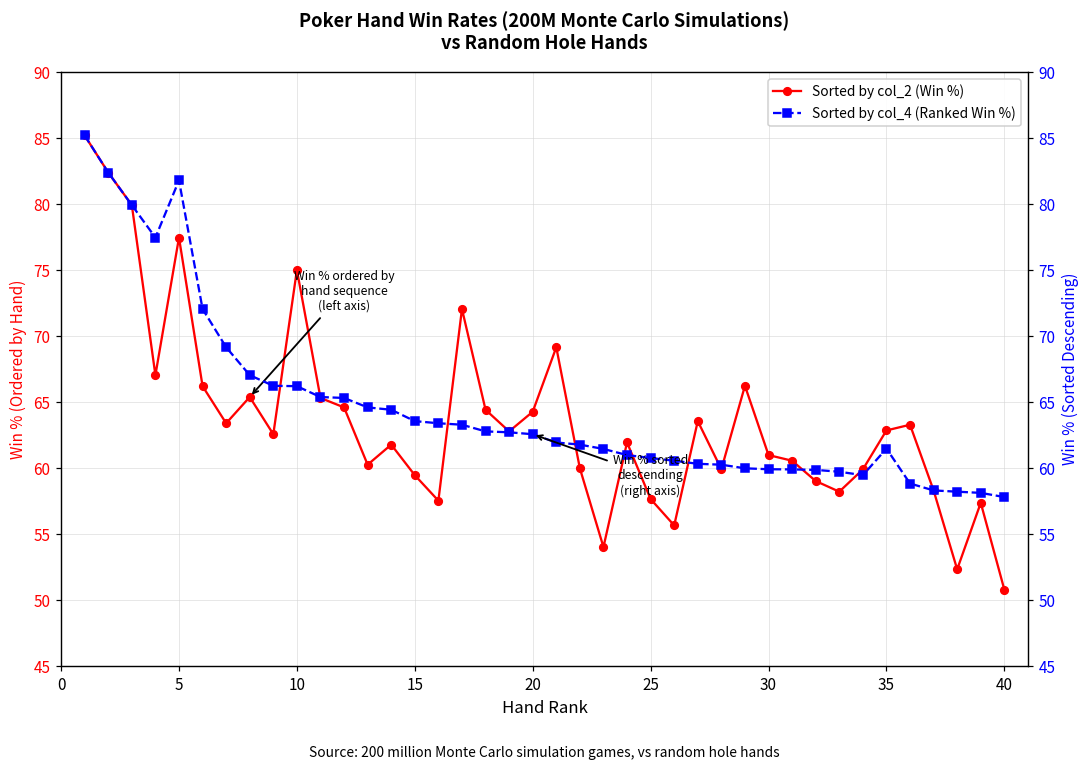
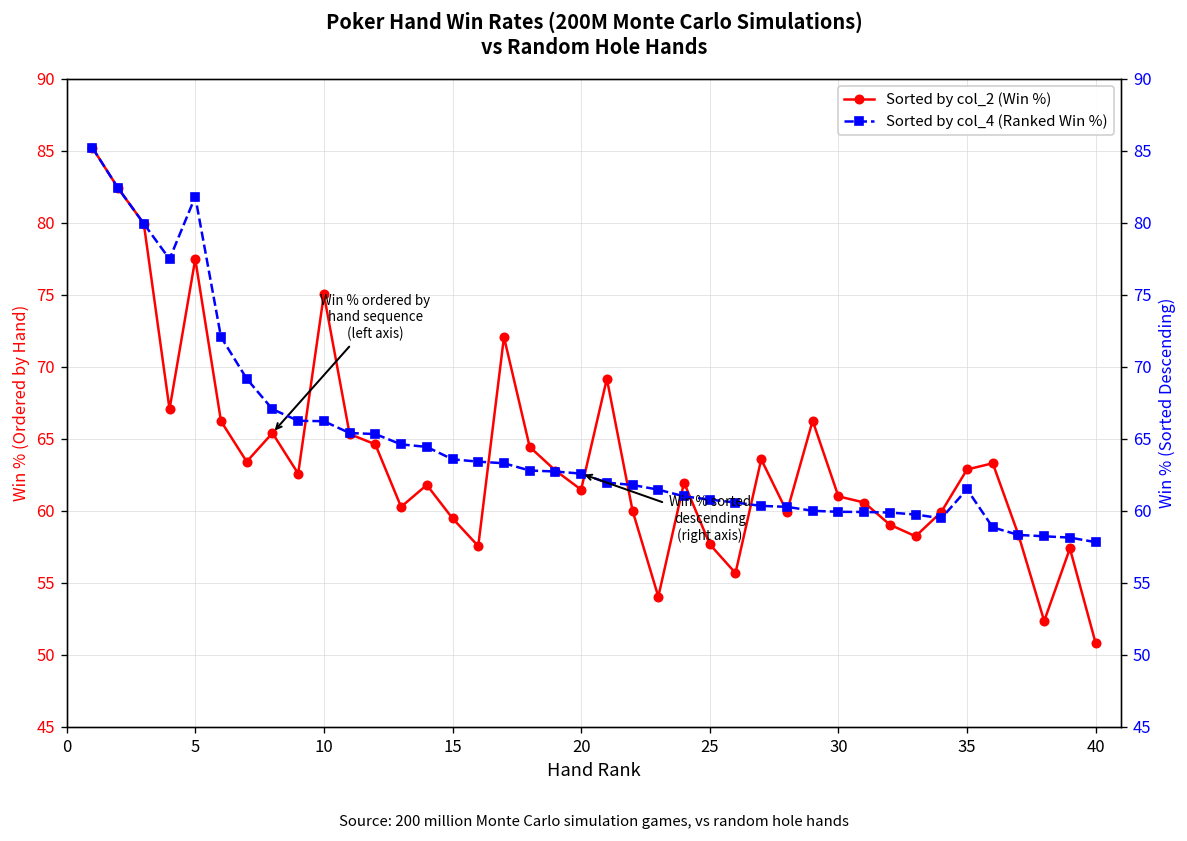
  {
    "Sorted by col_2 (Win %)": {
      "5": 77.5,
      "10": 75.0,
      "15": 59.5,
-     "20": 64.3,
+     "20": 61.5,
      "25": 57.7,
      "30": 61.0,
      "35": 62.9,
      "40": 50.8
    },
    "Sorted by col_4 (Ranked Win %)": {
      "5": 81.8,
      "10": 66.2,
      "15": 63.6,
      "20": 62.6,
      "25": 60.8,
      "30": 59.9,
      "35": 61.5,
      "40": 57.8
    }
  }
